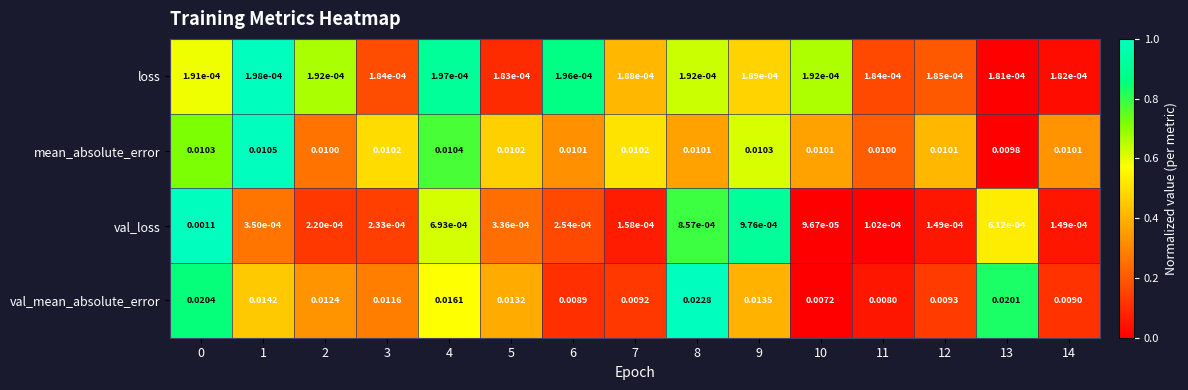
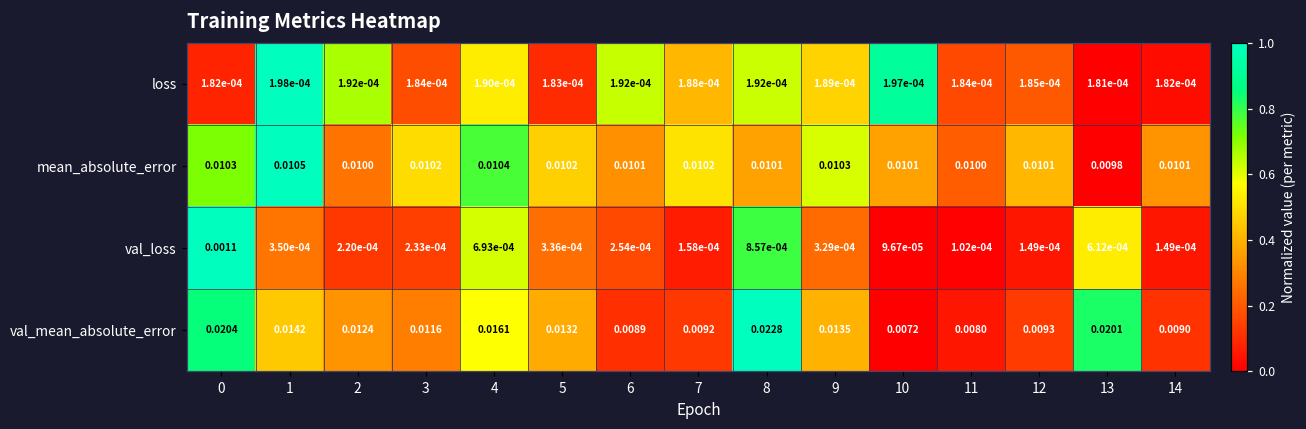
  {
    "loss": {
-     "0": "1.91e-04",
+     "0": "1.82e-04",
      "1": "1.98e-04",
      "2": "1.92e-04",
      "3": "1.84e-04",
-     "4": "1.97e-04",
+     "4": "1.90e-04",
      "5": "1.83e-04",
-     "6": "1.96e-04",
+     "6": "1.92e-04",
      "7": "1.88e-04",
      "8": "1.92e-04",
      "9": "1.89e-04",
-     "10": "1.92e-04",
+     "10": "1.97e-04",
      "11": "1.84e-04",
      "12": "1.85e-04",
      "13": "1.81e-04",
      "14": "1.82e-04"
    },
    "mean_absolute_error": {
      "0": "0.0103",
      "1": "0.0105",
      "2": "0.0100",
      "3": "0.0102",
      "4": "0.0104",
      "5": "0.0102",
      "6": "0.0101",
      "7": "0.0102",
      "8": "0.0101",
      "9": "0.0103",
      "10": "0.0101",
      "11": "0.0100",
      "12": "0.0101",
      "13": "0.0098",
      "14": "0.0101"
    },
    "val_loss": {
      "0": "0.0011",
      "1": "3.50e-04",
      "2": "2.20e-04",
      "3": "2.33e-04",
      "4": "6.93e-04",
      "5": "3.36e-04",
      "6": "2.54e-04",
      "7": "1.58e-04",
      "8": "8.57e-04",
-     "9": "9.76e-04",
+     "9": "3.29e-04",
      "10": "9.67e-05",
      "11": "1.02e-04",
      "12": "1.49e-04",
      "13": "6.12e-04",
      "14": "1.49e-04"
    },
    "val_mean_absolute_error": {
      "0": "0.0204",
      "1": "0.0142",
      "2": "0.0124",
      "3": "0.0116",
      "4": "0.0161",
      "5": "0.0132",
      "6": "0.0089",
      "7": "0.0092",
      "8": "0.0228",
      "9": "0.0135",
      "10": "0.0072",
      "11": "0.0080",
      "12": "0.0093",
      "13": "0.0201",
      "14": "0.0090"
    }
  }
